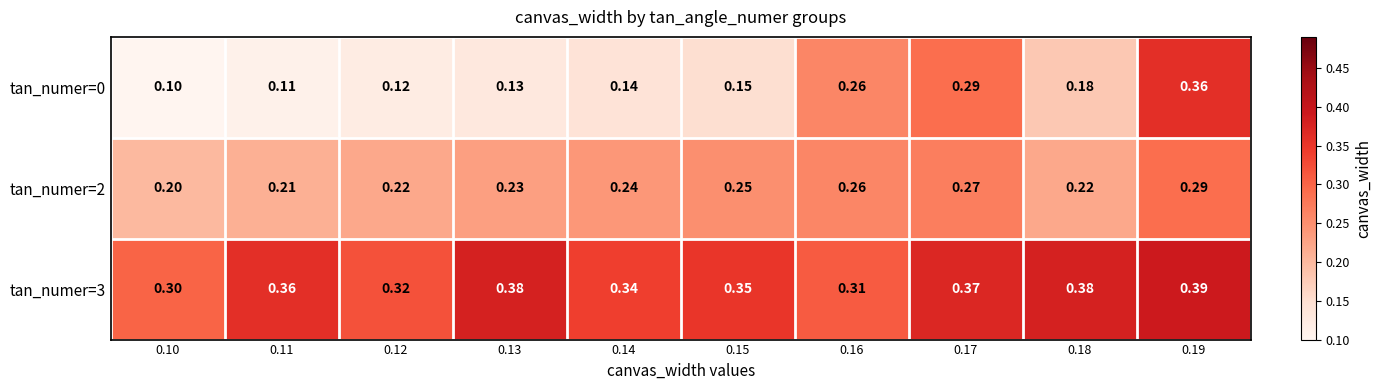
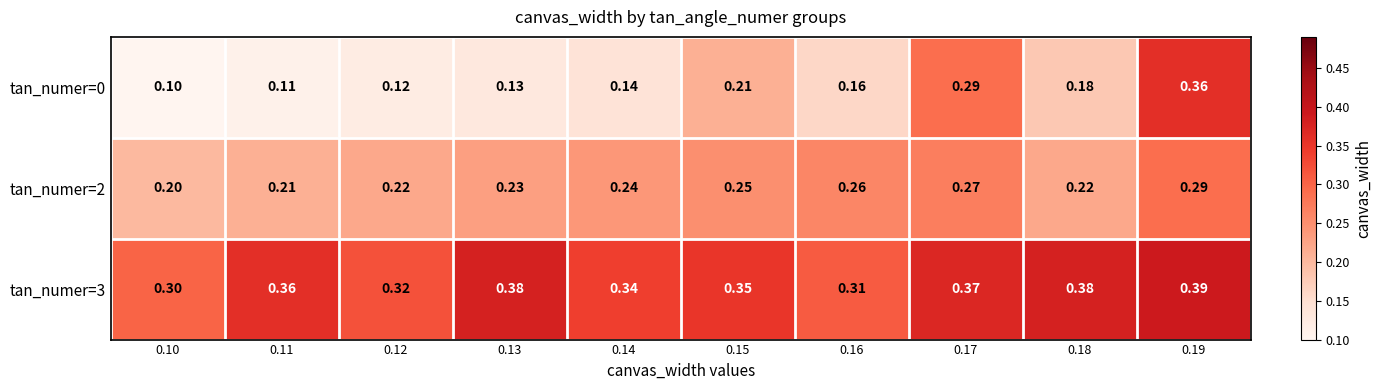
  {
    "tan_numer=0": {
      "0.10": 0.10,
      "0.11": 0.11,
      "0.12": 0.12,
      "0.13": 0.13,
      "0.14": 0.14,
-     "0.15": 0.15,
-     "0.16": 0.26,
+     "0.15": 0.21,
+     "0.16": 0.16,
      "0.17": 0.29,
      "0.18": 0.18,
      "0.19": 0.36
    },
    "tan_numer=2": {
      "0.10": 0.20,
      "0.11": 0.21,
      "0.12": 0.22,
      "0.13": 0.23,
      "0.14": 0.24,
      "0.15": 0.25,
      "0.16": 0.26,
      "0.17": 0.27,
      "0.18": 0.22,
      "0.19": 0.29
    },
    "tan_numer=3": {
      "0.10": 0.30,
      "0.11": 0.36,
      "0.12": 0.32,
      "0.13": 0.38,
      "0.14": 0.34,
      "0.15": 0.35,
      "0.16": 0.31,
      "0.17": 0.37,
      "0.18": 0.38,
      "0.19": 0.39
    }
  }
